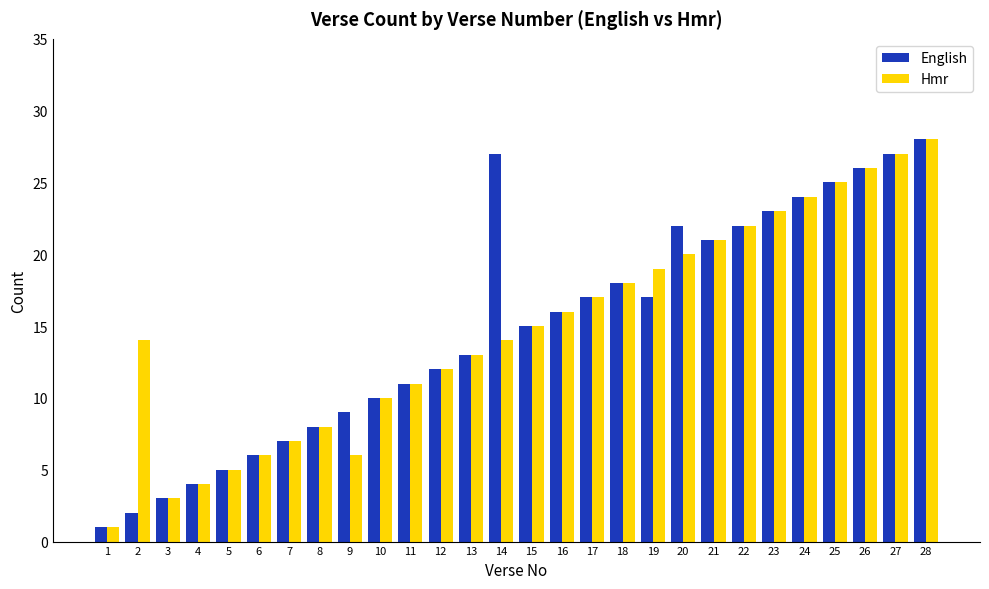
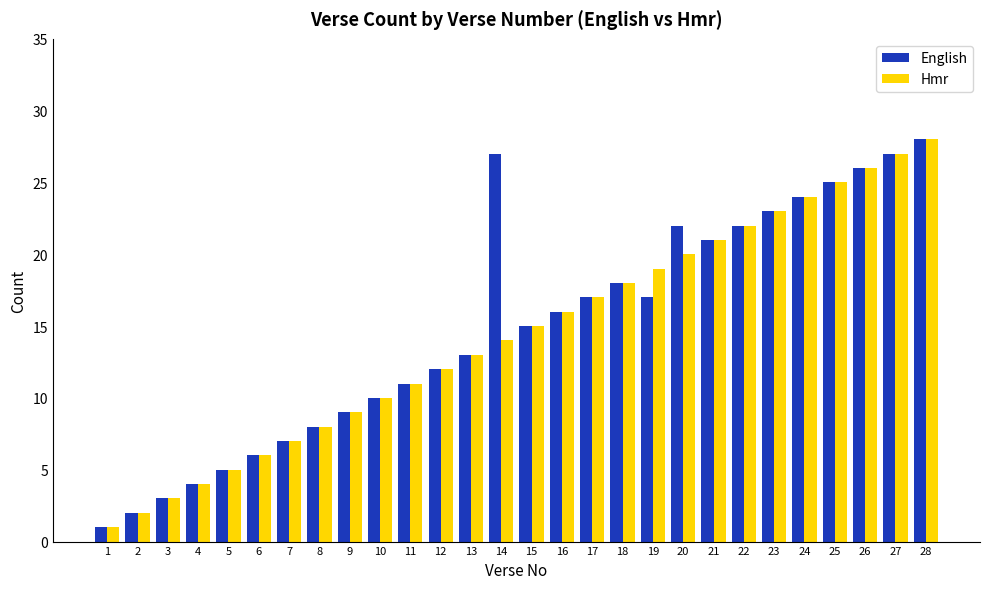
  {
    "English": {
      "1": 1,
      "2": 2,
      "3": 3,
      "4": 4,
      "5": 5,
      "6": 6,
      "7": 7,
      "8": 8,
      "9": 9,
      "10": 10,
      "11": 11,
      "12": 12,
      "13": 13,
      "14": 27,
      "15": 15,
      "16": 16,
      "17": 17,
      "18": 18,
      "19": 17,
      "20": 22,
      "21": 21,
      "22": 22,
      "23": 23,
      "24": 24,
      "25": 25,
      "26": 26,
      "27": 27,
      "28": 28
    },
    "Hmr": {
      "1": 1,
-     "2": 14,
+     "2": 2,
      "3": 3,
      "4": 4,
      "5": 5,
      "6": 6,
      "7": 7,
      "8": 8,
-     "9": 6,
+     "9": 9,
      "10": 10,
      "11": 11,
      "12": 12,
      "13": 13,
      "14": 14,
      "15": 15,
      "16": 16,
      "17": 17,
      "18": 18,
      "19": 19,
      "20": 20,
      "21": 21,
      "22": 22,
      "23": 23,
      "24": 24,
      "25": 25,
      "26": 26,
      "27": 27,
      "28": 28
    }
  }
